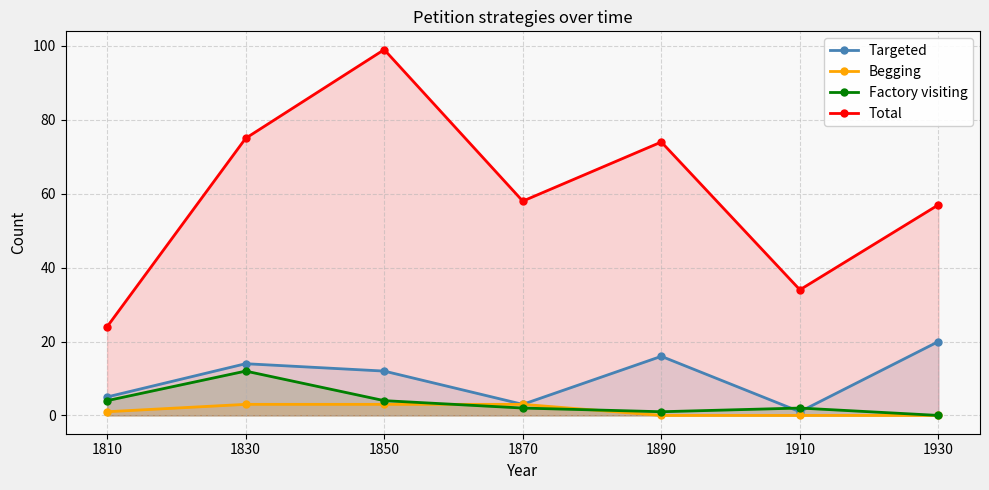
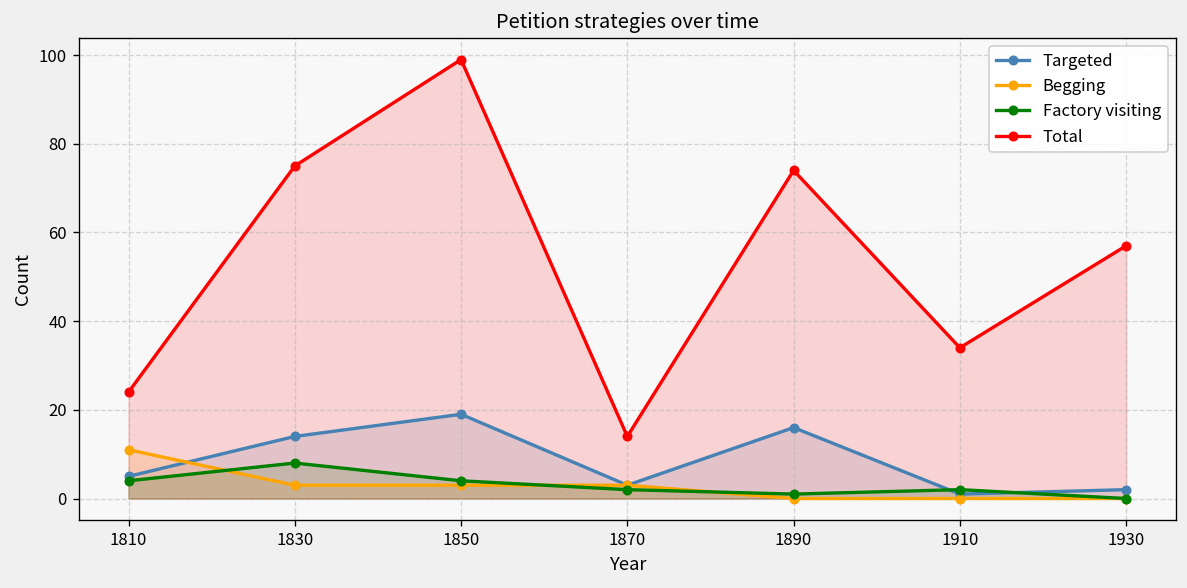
  {
    "Targeted": {
      "1810": 5,
      "1830": 14,
-     "1850": 12,
+     "1850": 19,
      "1890": 16,
      "1910": 1,
-     "1930": 20
+     "1930": 2
    },
    "Begging": {
-     "1810": 1,
+     "1810": 11,
      "1830": 3,
      "1850": 3,
      "1890": 0,
      "1910": 0
    },
    "Factory visiting": {
      "1810": 4,
-     "1830": 12,
+     "1830": 8,
      "1850": 4,
      "1870": 2,
      "1890": 1,
      "1910": 2
    },
    "Total": {
      "1810": 24,
      "1830": 75,
      "1850": 99,
-     "1870": 58,
+     "1870": 14,
      "1890": 74,
      "1910": 34,
      "1930": 57
    }
  }
